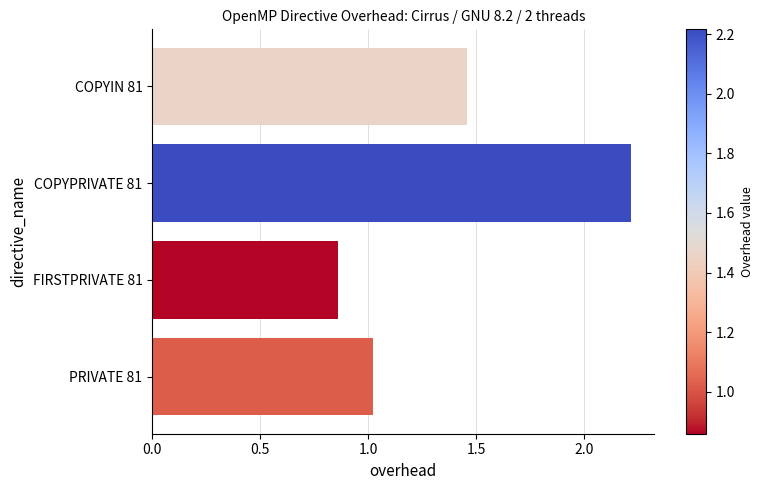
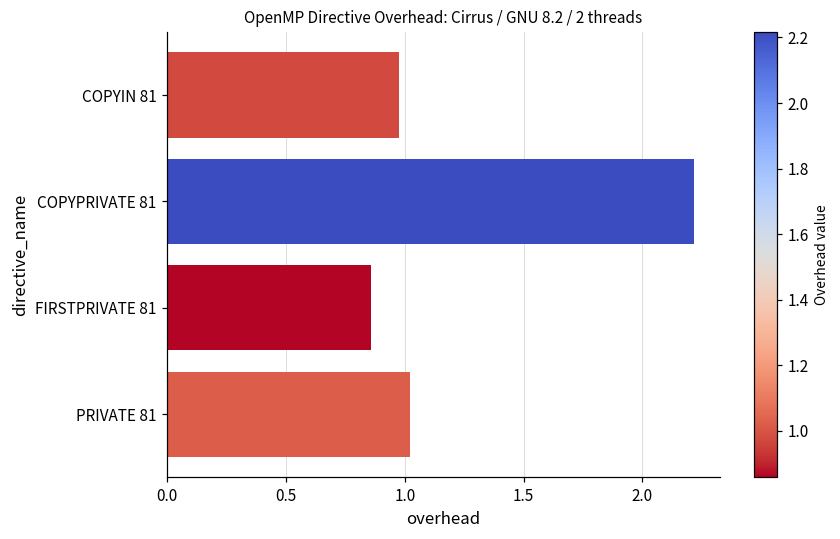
  {
-   "COPYIN 81": 1.46,
+   "COPYIN 81": 0.98,
    "COPYPRIVATE 81": 2.22,
    "FIRSTPRIVATE 81": 0.86,
    "PRIVATE 81": 1.02
  }
